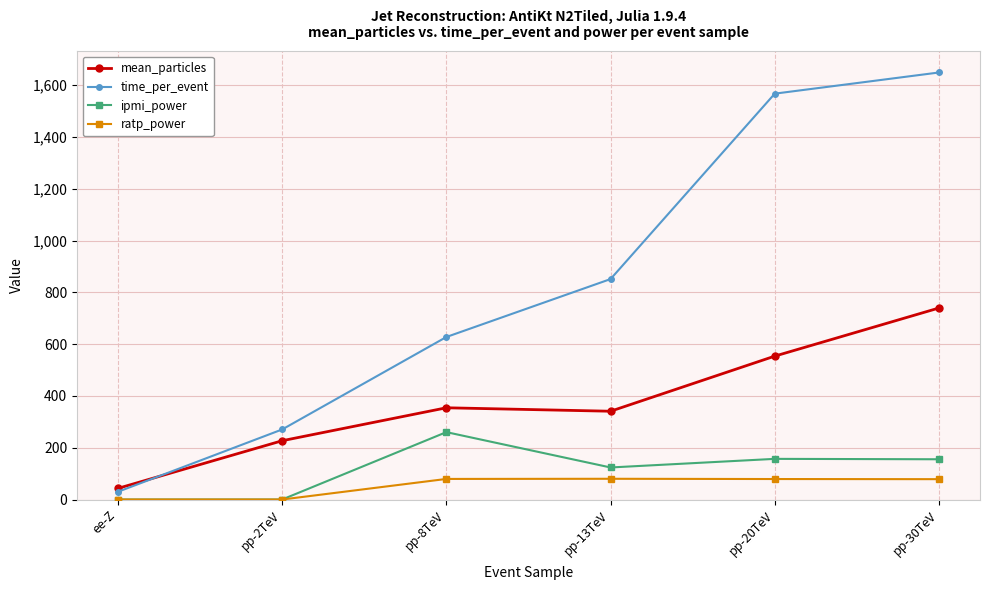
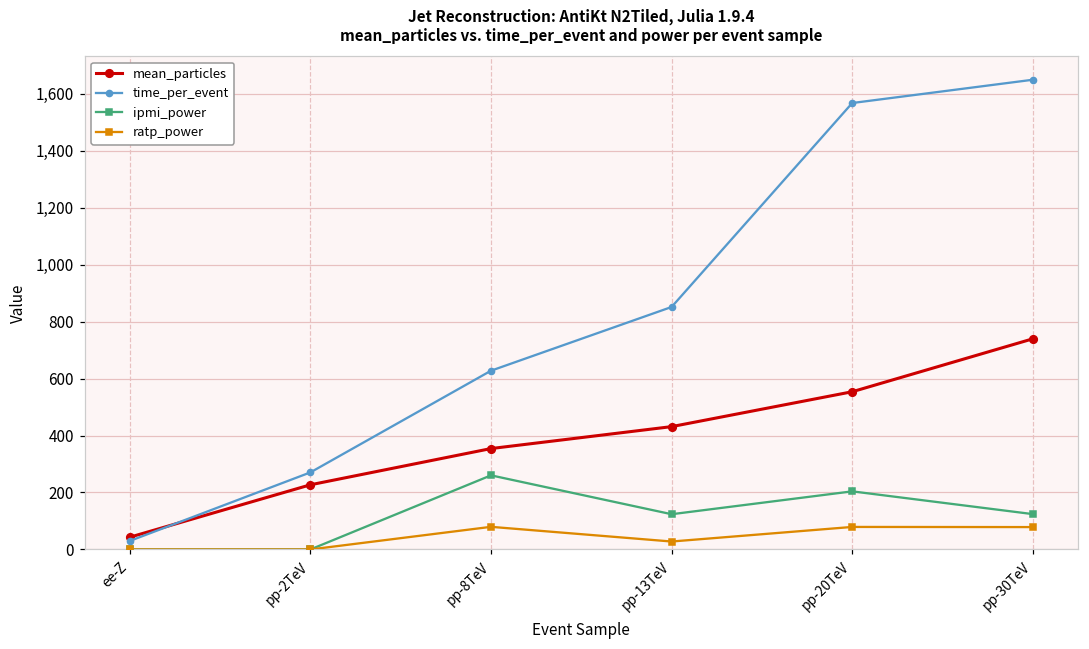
  {
    "mean_particles": {
      "ee-Z": "40",
      "pp-2TeV": "230",
      "pp-8TeV": "350",
-     "pp-13TeV": "340",
+     "pp-13TeV": "430",
      "pp-20TeV": "550",
      "pp-30TeV": "740"
    },
    "time_per_event": {
      "ee-Z": "30",
      "pp-2TeV": "270",
      "pp-8TeV": "630",
      "pp-13TeV": "850",
      "pp-20TeV": "1,570",
      "pp-30TeV": "1,650"
    },
    "ipmi_power": {
      "pp-8TeV": "260",
      "pp-13TeV": "120",
-     "pp-20TeV": "160",
-     "pp-30TeV": "160"
+     "pp-20TeV": "200",
+     "pp-30TeV": "120"
    },
    "ratp_power": {
      "pp-8TeV": "80",
-     "pp-13TeV": "80",
+     "pp-13TeV": "30",
      "pp-20TeV": "80",
      "pp-30TeV": "80"
    }
  }
